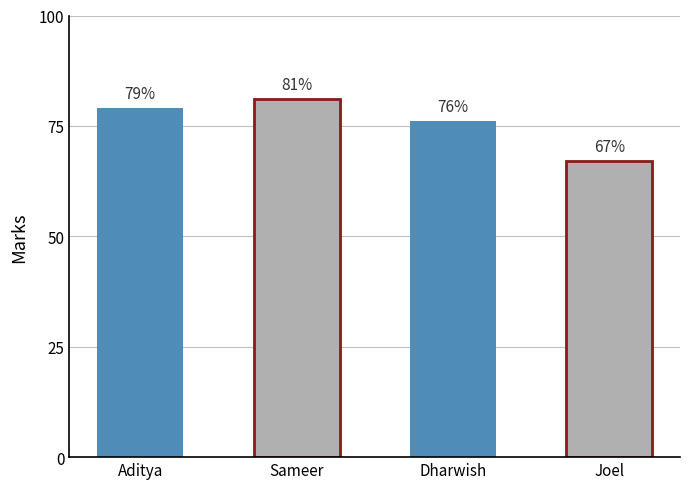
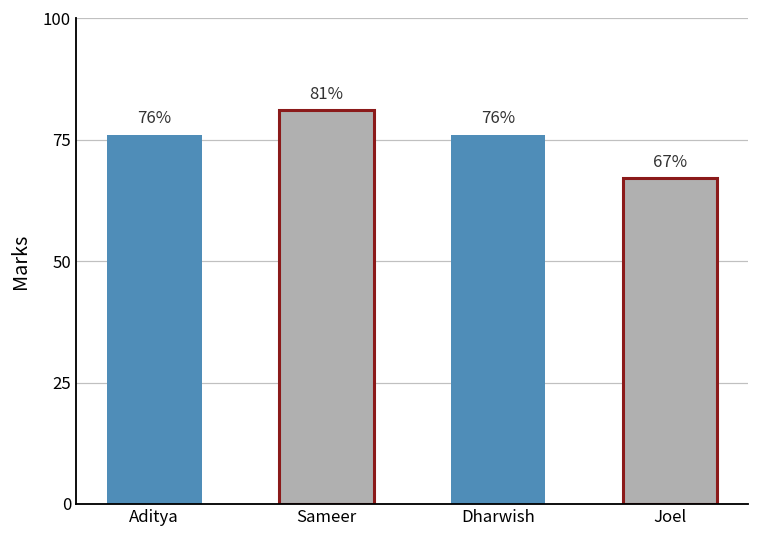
  {
-   "Aditya": "79%",
+   "Aditya": "76%",
    "Sameer": "81%",
    "Dharwish": "76%",
    "Joel": "67%"
  }
